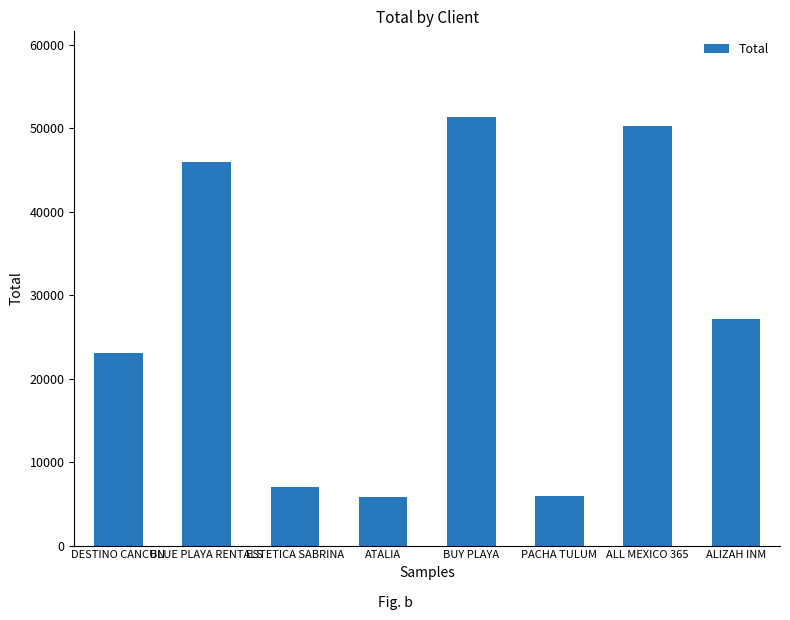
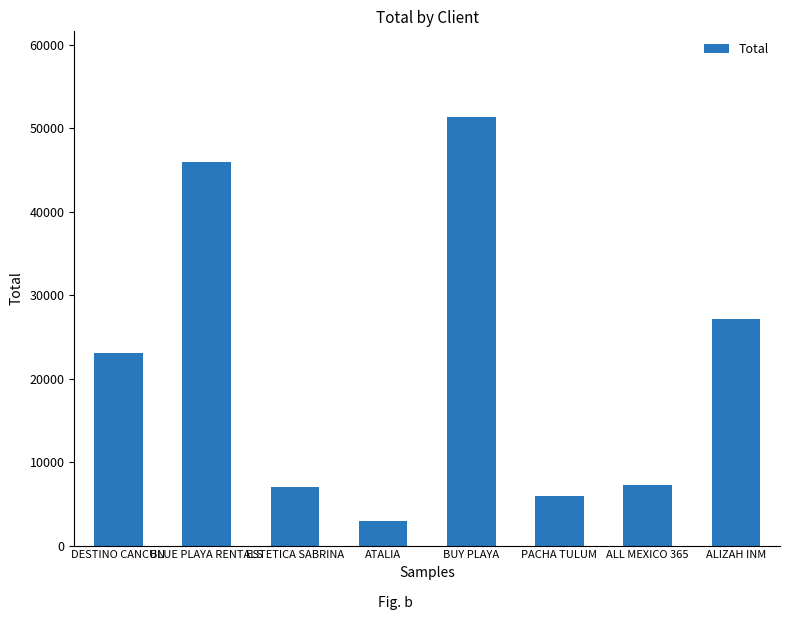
  {
-   "ATALIA": 6000,
+   "ATALIA": 3000,
    "BUY PLAYA": 51000,
    "PACHA TULUM": 6000,
-   "ALL MEXICO 365": 50000,
+   "ALL MEXICO 365": 7000,
    "ALIZAH INM": 27000
  }
